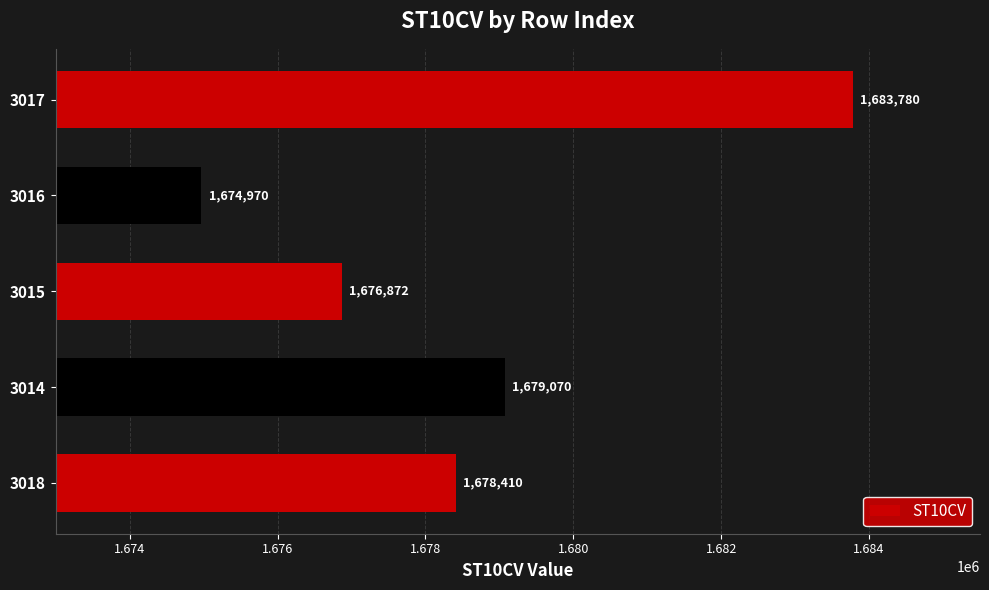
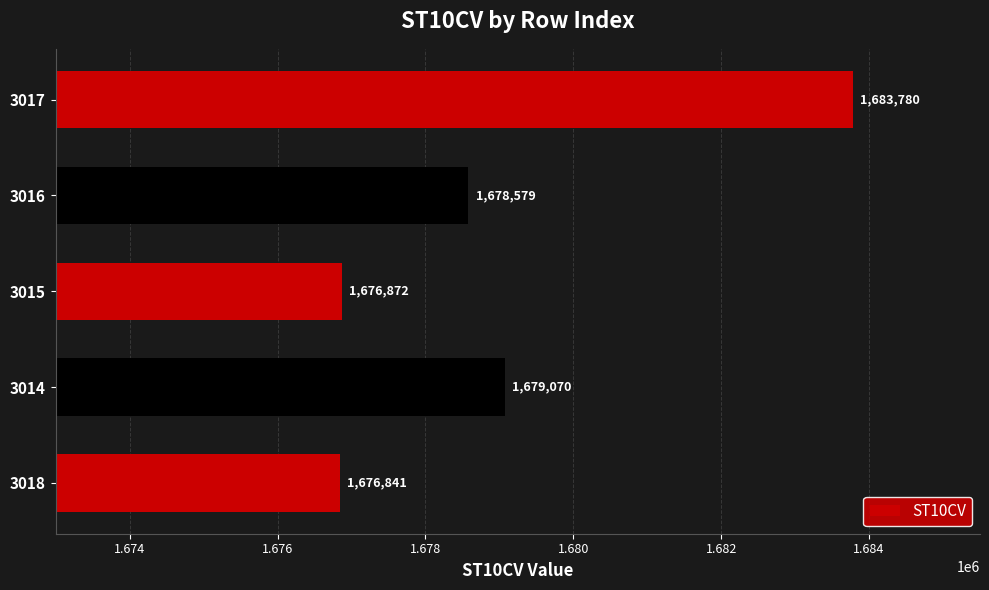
  {
    "3017": "1,683,780",
-   "3016": "1,674,970",
+   "3016": "1,678,579",
    "3015": "1,676,872",
    "3014": "1,679,070",
-   "3018": "1,678,410"
+   "3018": "1,676,841"
  }
